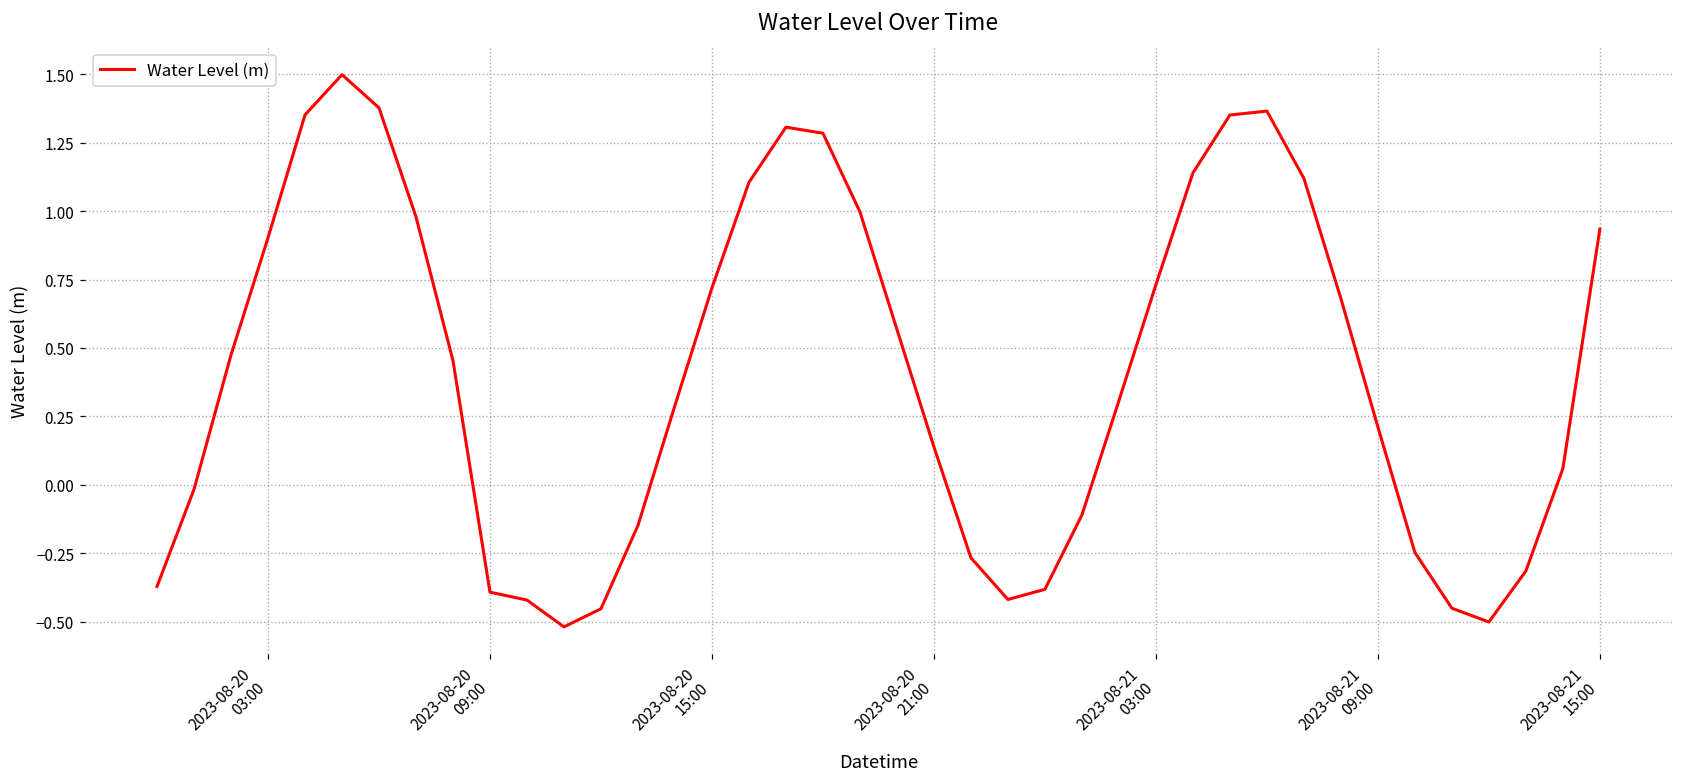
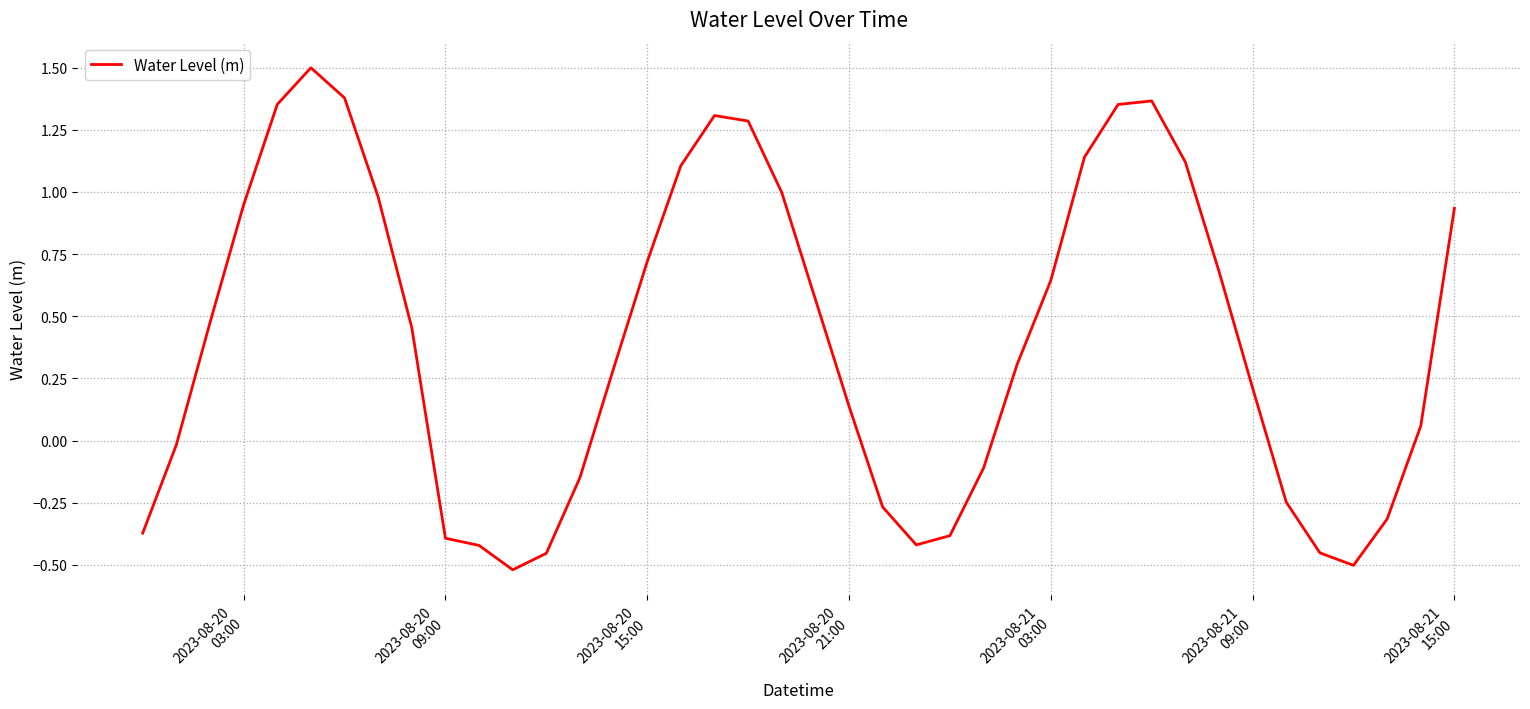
  {
-   "2023-08-20 03:00": 0.90,
+   "2023-08-20 03:00": 0.95,
    "2023-08-20 09:00": -0.39,
    "2023-08-20 15:00": 0.72,
    "2023-08-20 21:00": 0.14,
-   "2023-08-21 03:00": 0.73,
+   "2023-08-21 03:00": 0.64,
    "2023-08-21 09:00": 0.21,
    "2023-08-21 15:00": 0.93
  }
